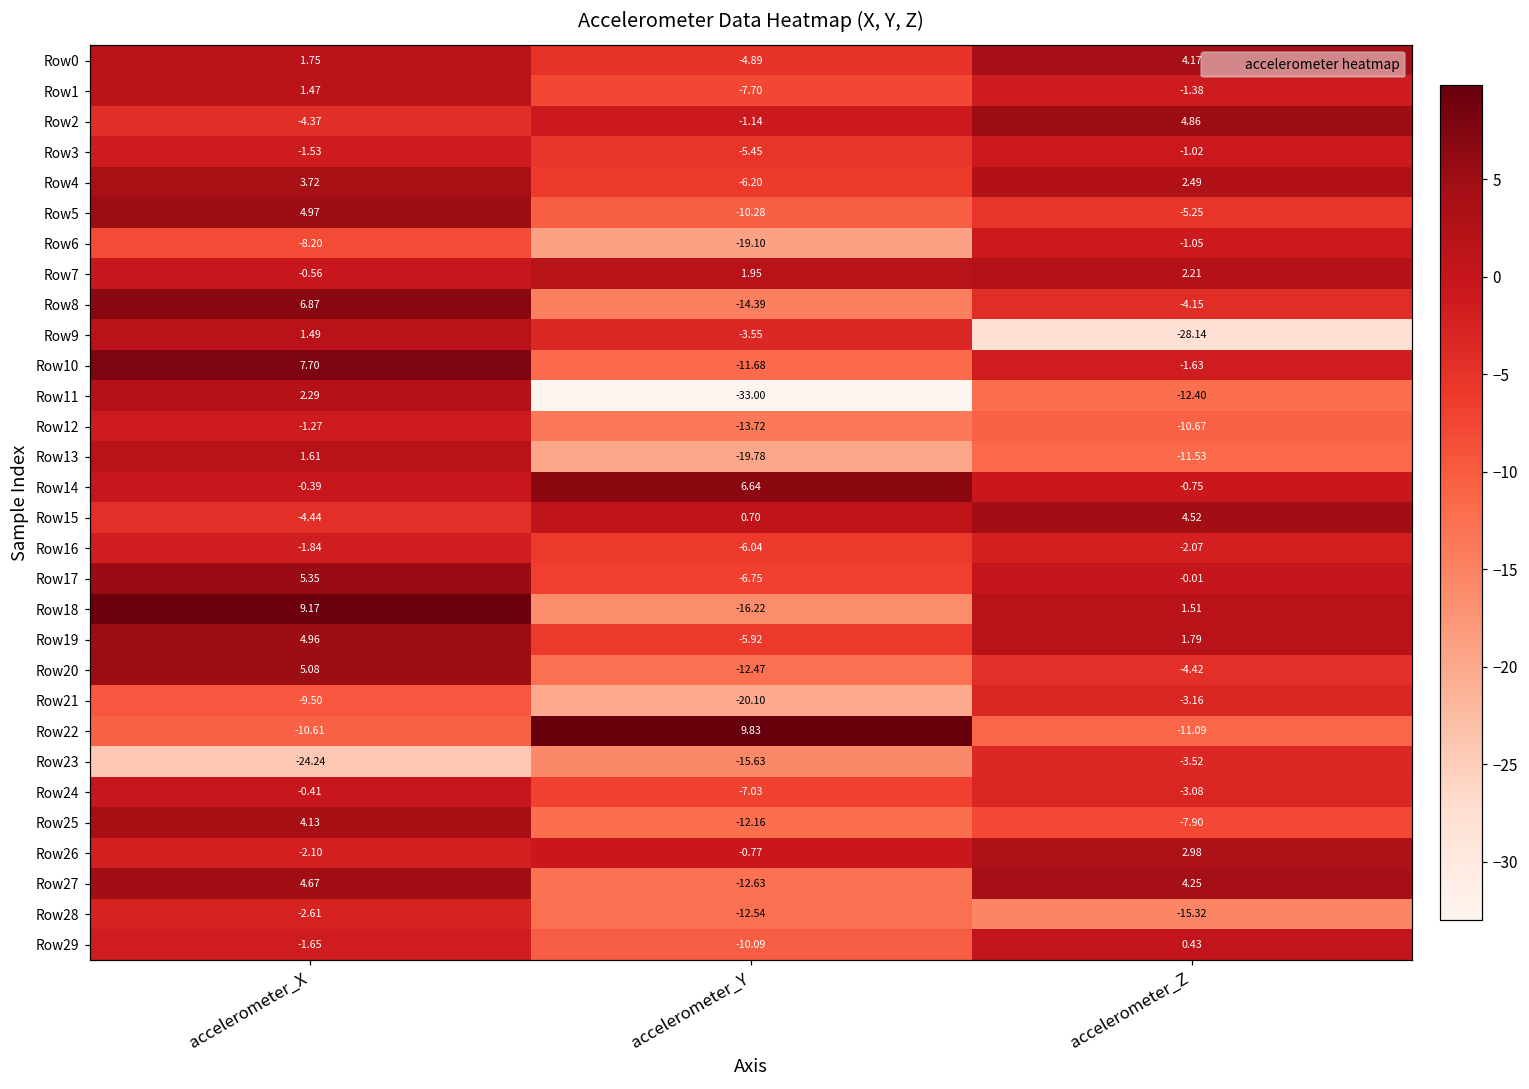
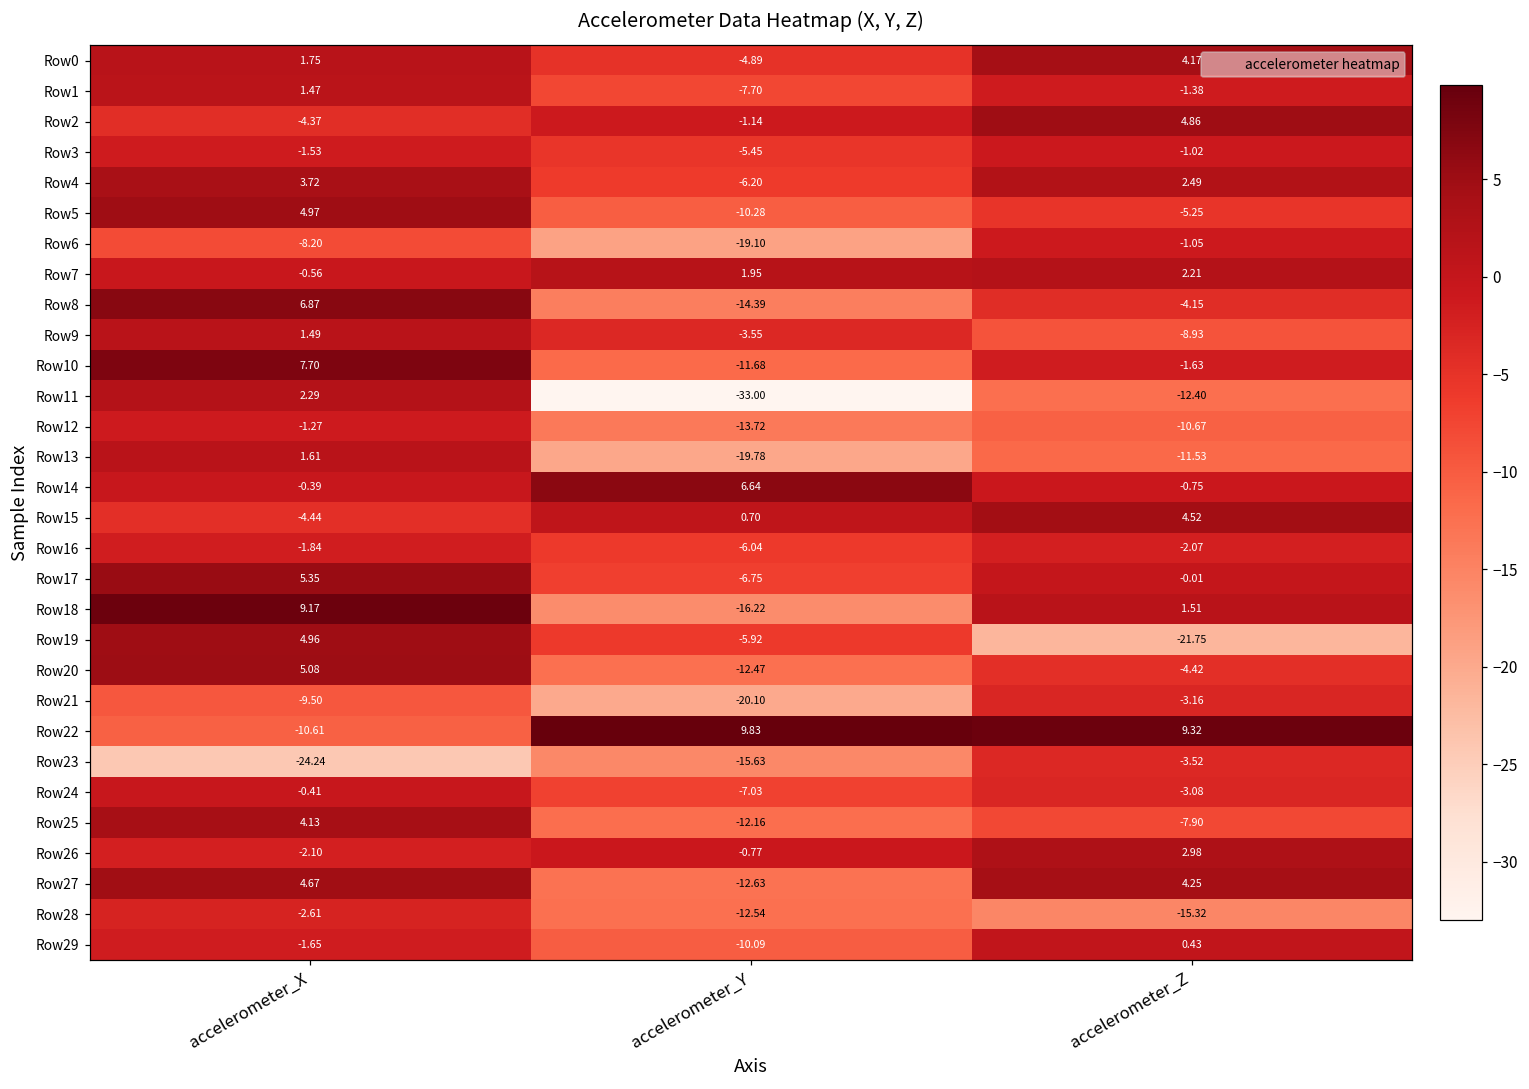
  {
    "Row0": {
      "accelerometer_X": 1.75,
      "accelerometer_Y": -4.89,
      "accelerometer_Z": 4.17
    },
    "Row1": {
      "accelerometer_X": 1.47,
      "accelerometer_Y": -7.70,
      "accelerometer_Z": -1.38
    },
    "Row2": {
      "accelerometer_X": -4.37,
      "accelerometer_Y": -1.14,
      "accelerometer_Z": 4.86
    },
    "Row3": {
      "accelerometer_X": -1.53,
      "accelerometer_Y": -5.45,
      "accelerometer_Z": -1.02
    },
    "Row4": {
      "accelerometer_X": 3.72,
      "accelerometer_Y": -6.20,
      "accelerometer_Z": 2.49
    },
    "Row5": {
      "accelerometer_X": 4.97,
      "accelerometer_Y": -10.28,
      "accelerometer_Z": -5.25
    },
    "Row6": {
      "accelerometer_X": -8.20,
      "accelerometer_Y": -19.10,
      "accelerometer_Z": -1.05
    },
    "Row7": {
      "accelerometer_X": -0.56,
      "accelerometer_Y": 1.95,
      "accelerometer_Z": 2.21
    },
    "Row8": {
      "accelerometer_X": 6.87,
      "accelerometer_Y": -14.39,
      "accelerometer_Z": -4.15
    },
    "Row9": {
      "accelerometer_X": 1.49,
      "accelerometer_Y": -3.55,
-     "accelerometer_Z": -28.14
+     "accelerometer_Z": -8.93
    },
    "Row10": {
      "accelerometer_X": 7.70,
      "accelerometer_Y": -11.68,
      "accelerometer_Z": -1.63
    },
    "Row11": {
      "accelerometer_X": 2.29,
      "accelerometer_Y": -33.00,
      "accelerometer_Z": -12.40
    },
    "Row12": {
      "accelerometer_X": -1.27,
      "accelerometer_Y": -13.72,
      "accelerometer_Z": -10.67
    },
    "Row13": {
      "accelerometer_X": 1.61,
      "accelerometer_Y": -19.78,
      "accelerometer_Z": -11.53
    },
    "Row14": {
      "accelerometer_X": -0.39,
      "accelerometer_Y": 6.64,
      "accelerometer_Z": -0.75
    },
    "Row15": {
      "accelerometer_X": -4.44,
      "accelerometer_Y": 0.70,
      "accelerometer_Z": 4.52
    },
    "Row16": {
      "accelerometer_X": -1.84,
      "accelerometer_Y": -6.04,
      "accelerometer_Z": -2.07
    },
    "Row17": {
      "accelerometer_X": 5.35,
      "accelerometer_Y": -6.75,
      "accelerometer_Z": -0.01
    },
    "Row18": {
      "accelerometer_X": 9.17,
      "accelerometer_Y": -16.22,
      "accelerometer_Z": 1.51
    },
    "Row19": {
      "accelerometer_X": 4.96,
      "accelerometer_Y": -5.92,
-     "accelerometer_Z": 1.79
+     "accelerometer_Z": -21.75
    },
    "Row20": {
      "accelerometer_X": 5.08,
      "accelerometer_Y": -12.47,
      "accelerometer_Z": -4.42
    },
    "Row21": {
      "accelerometer_X": -9.50,
      "accelerometer_Y": -20.10,
      "accelerometer_Z": -3.16
    },
    "Row22": {
      "accelerometer_X": -10.61,
      "accelerometer_Y": 9.83,
-     "accelerometer_Z": -11.09
+     "accelerometer_Z": 9.32
    },
    "Row23": {
      "accelerometer_X": -24.24,
      "accelerometer_Y": -15.63,
      "accelerometer_Z": -3.52
    },
    "Row24": {
      "accelerometer_X": -0.41,
      "accelerometer_Y": -7.03,
      "accelerometer_Z": -3.08
    },
    "Row25": {
      "accelerometer_X": 4.13,
      "accelerometer_Y": -12.16,
      "accelerometer_Z": -7.90
    },
    "Row26": {
      "accelerometer_X": -2.10,
      "accelerometer_Y": -0.77,
      "accelerometer_Z": 2.98
    },
    "Row27": {
      "accelerometer_X": 4.67,
      "accelerometer_Y": -12.63,
      "accelerometer_Z": 4.25
    },
    "Row28": {
      "accelerometer_X": -2.61,
      "accelerometer_Y": -12.54,
      "accelerometer_Z": -15.32
    },
    "Row29": {
      "accelerometer_X": -1.65,
      "accelerometer_Y": -10.09,
      "accelerometer_Z": 0.43
    }
  }
